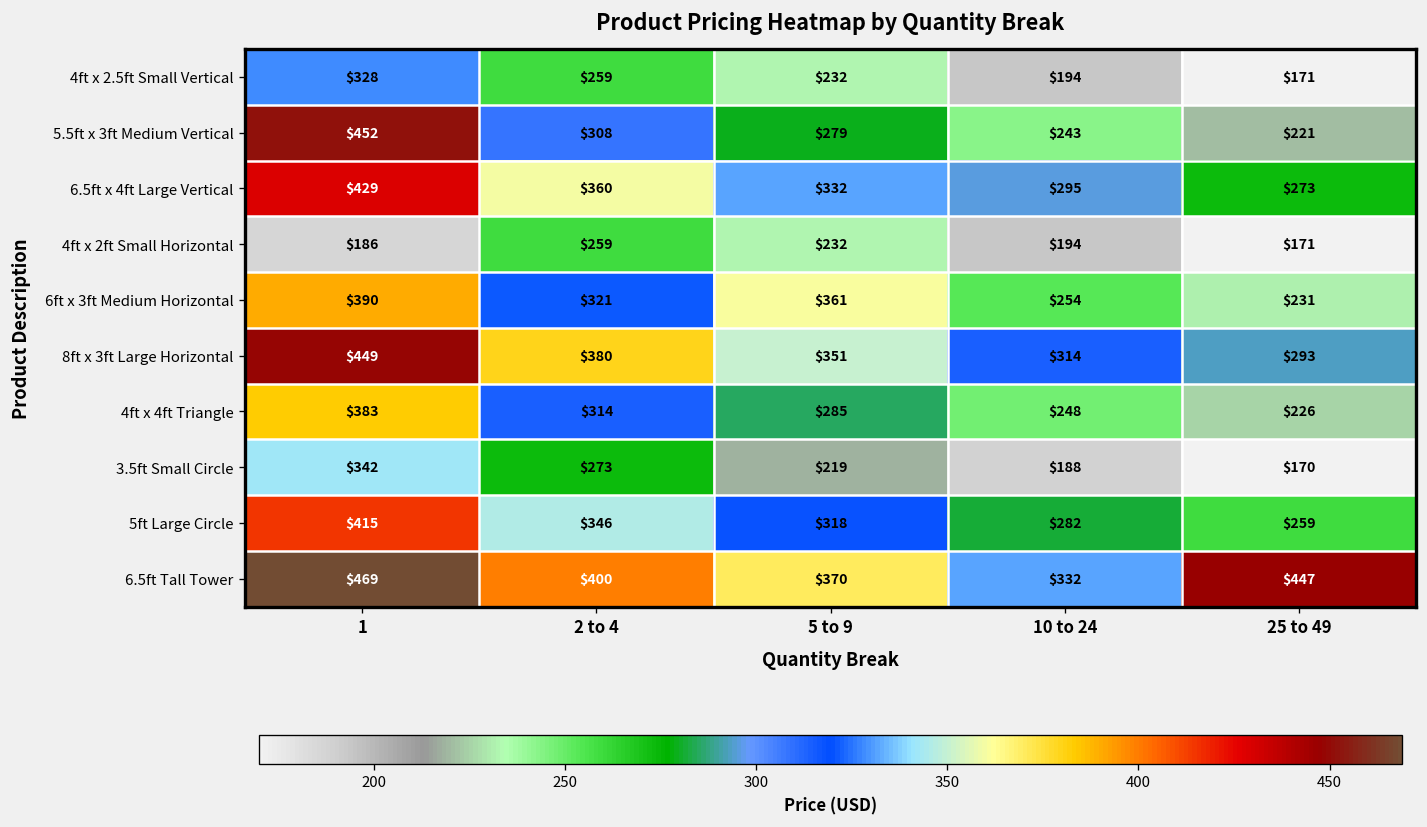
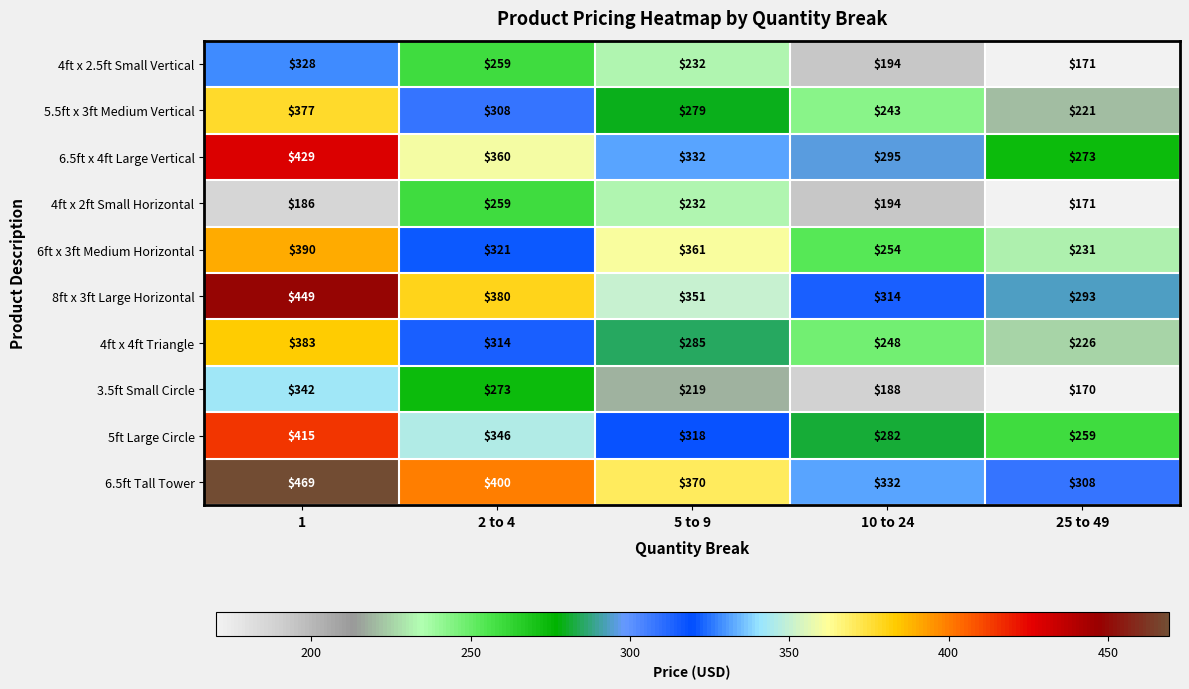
  {
    "4ft x 2.5ft Small Vertical": {
      "1": "$328",
      "2 to 4": "$259",
      "5 to 9": "$232",
      "10 to 24": "$194",
      "25 to 49": "$171"
    },
    "5.5ft x 3ft Medium Vertical": {
-     "1": "$452",
+     "1": "$377",
      "2 to 4": "$308",
      "5 to 9": "$279",
      "10 to 24": "$243",
      "25 to 49": "$221"
    },
    "6.5ft x 4ft Large Vertical": {
      "1": "$429",
      "2 to 4": "$360",
      "5 to 9": "$332",
      "10 to 24": "$295",
      "25 to 49": "$273"
    },
    "4ft x 2ft Small Horizontal": {
      "1": "$186",
      "2 to 4": "$259",
      "5 to 9": "$232",
      "10 to 24": "$194",
      "25 to 49": "$171"
    },
    "6ft x 3ft Medium Horizontal": {
      "1": "$390",
      "2 to 4": "$321",
      "5 to 9": "$361",
      "10 to 24": "$254",
      "25 to 49": "$231"
    },
    "8ft x 3ft Large Horizontal": {
      "1": "$449",
      "2 to 4": "$380",
      "5 to 9": "$351",
      "10 to 24": "$314",
      "25 to 49": "$293"
    },
    "4ft x 4ft Triangle": {
      "1": "$383",
      "2 to 4": "$314",
      "5 to 9": "$285",
      "10 to 24": "$248",
      "25 to 49": "$226"
    },
    "3.5ft Small Circle": {
      "1": "$342",
      "2 to 4": "$273",
      "5 to 9": "$219",
      "10 to 24": "$188",
      "25 to 49": "$170"
    },
    "5ft Large Circle": {
      "1": "$415",
      "2 to 4": "$346",
      "5 to 9": "$318",
      "10 to 24": "$282",
      "25 to 49": "$259"
    },
    "6.5ft Tall Tower": {
      "1": "$469",
      "2 to 4": "$400",
      "5 to 9": "$370",
      "10 to 24": "$332",
-     "25 to 49": "$447"
+     "25 to 49": "$308"
    }
  }
